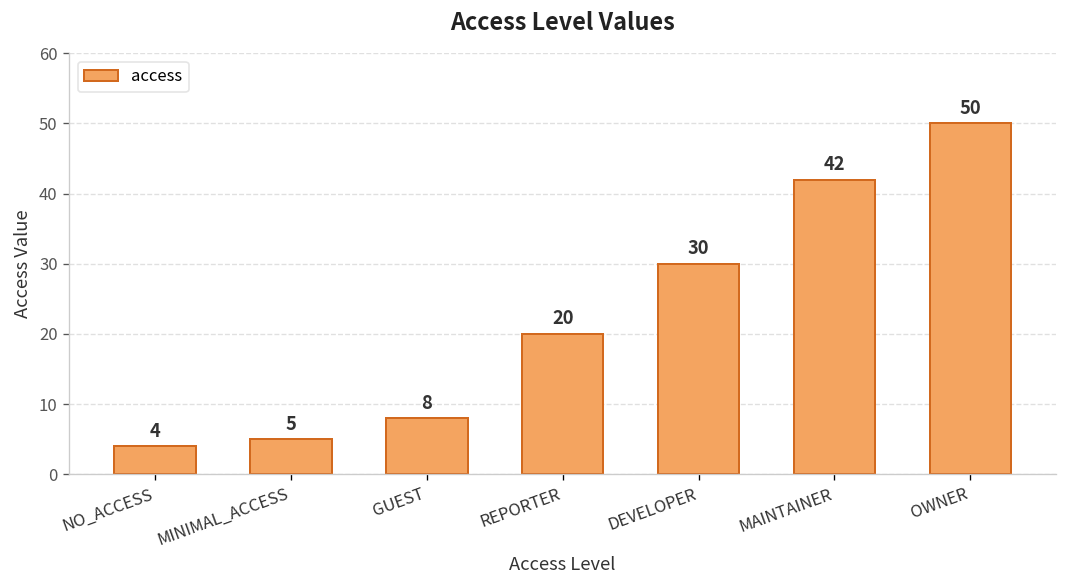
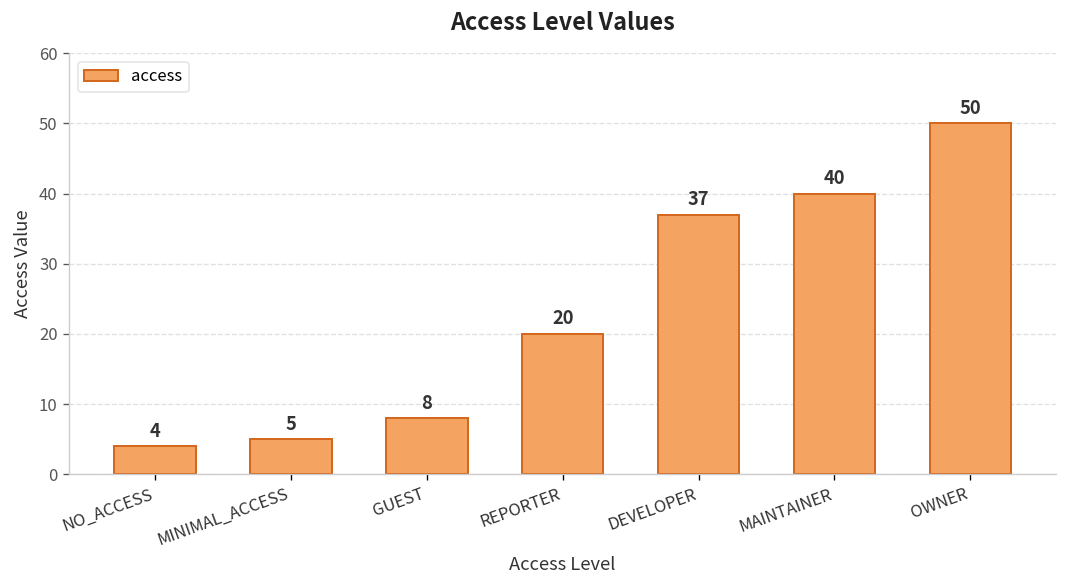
  {
    "NO_ACCESS": 4,
    "MINIMAL_ACCESS": 5,
    "GUEST": 8,
    "REPORTER": 20,
-   "DEVELOPER": 30,
-   "MAINTAINER": 42,
+   "DEVELOPER": 37,
+   "MAINTAINER": 40,
    "OWNER": 50
  }
